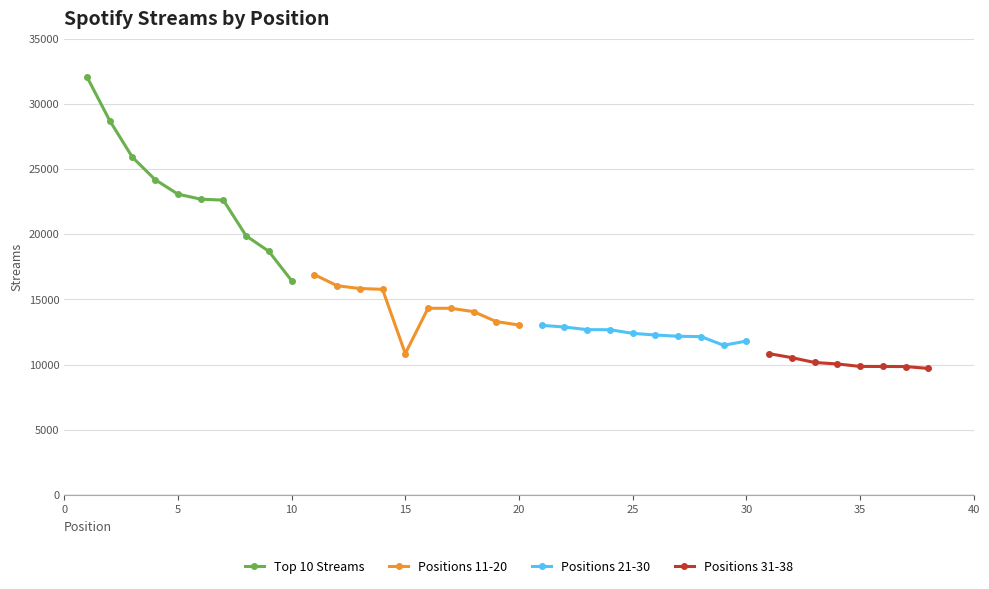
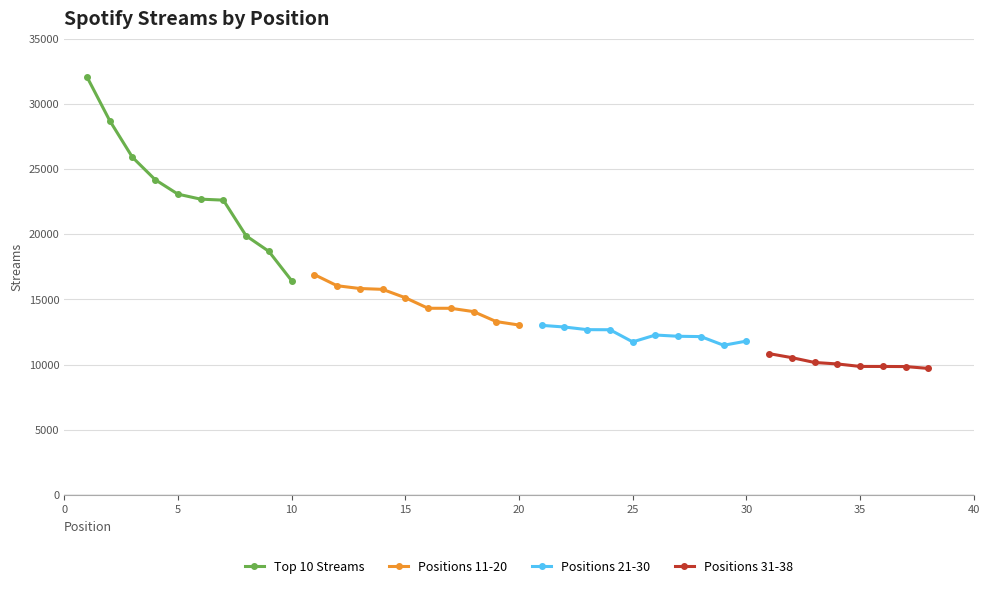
  {
    "Top 10 Streams": {
      "5": 23100,
      "10": 16400
    },
    "Positions 11-20": {
-     "15": 10800,
+     "15": 15100,
      "20": 13000
    },
    "Positions 21-30": {
-     "25": 12400,
+     "25": 11700,
      "30": 11800
    },
    "Positions 31-38": {
      "35": 9900
    }
  }
